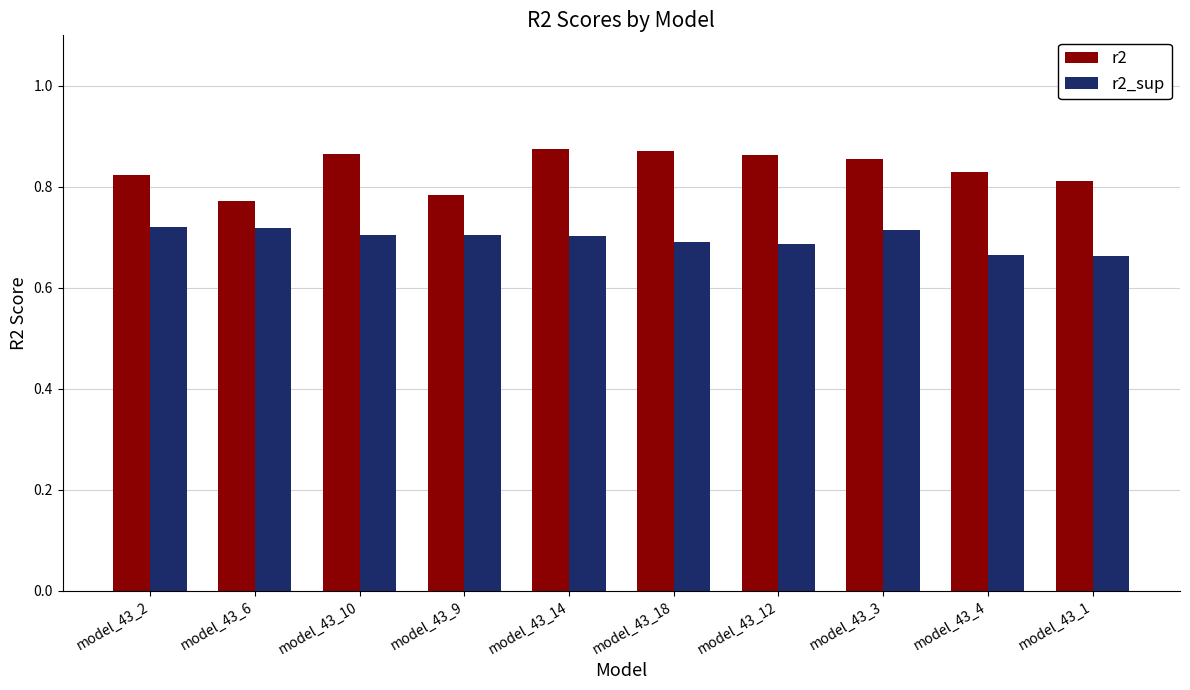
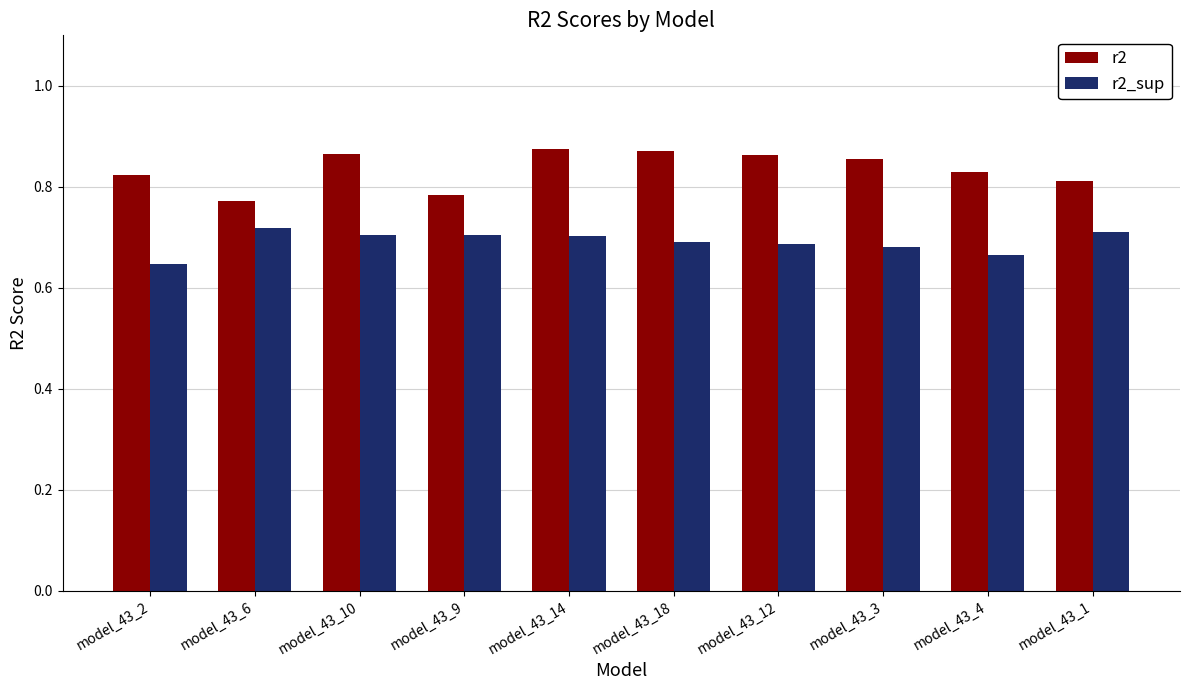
  {
    "r2": {
      "model_43_2": 0.82,
      "model_43_6": 0.77,
      "model_43_10": 0.87,
      "model_43_9": 0.78,
      "model_43_14": 0.88,
      "model_43_18": 0.87,
      "model_43_12": 0.86,
      "model_43_3": 0.85,
      "model_43_4": 0.83,
      "model_43_1": 0.81
    },
    "r2_sup": {
-     "model_43_2": 0.72,
+     "model_43_2": 0.65,
      "model_43_6": 0.72,
      "model_43_10": 0.70,
      "model_43_9": 0.70,
      "model_43_14": 0.70,
      "model_43_18": 0.69,
      "model_43_12": 0.69,
-     "model_43_3": 0.71,
+     "model_43_3": 0.68,
      "model_43_4": 0.66,
-     "model_43_1": 0.66
+     "model_43_1": 0.71
    }
  }
